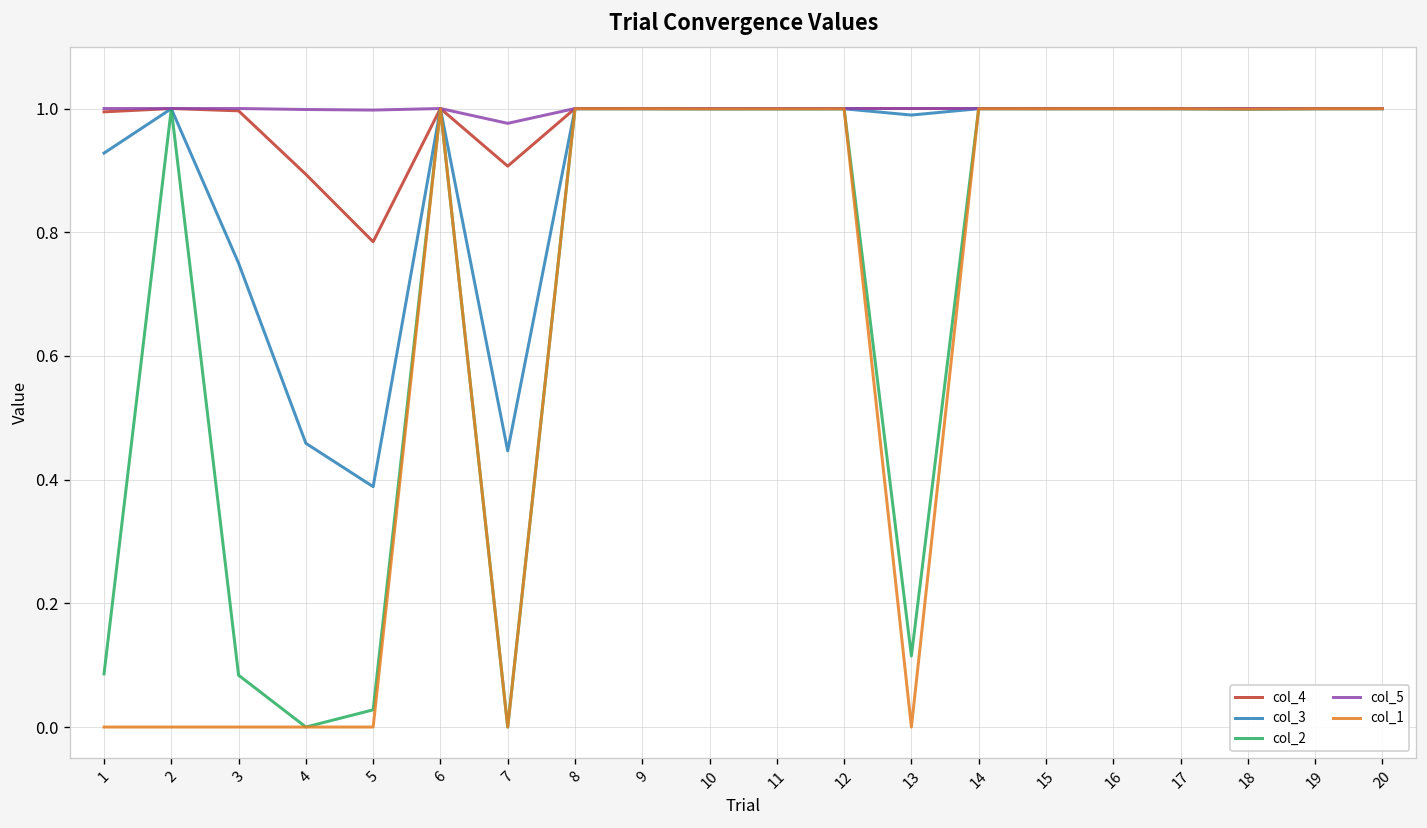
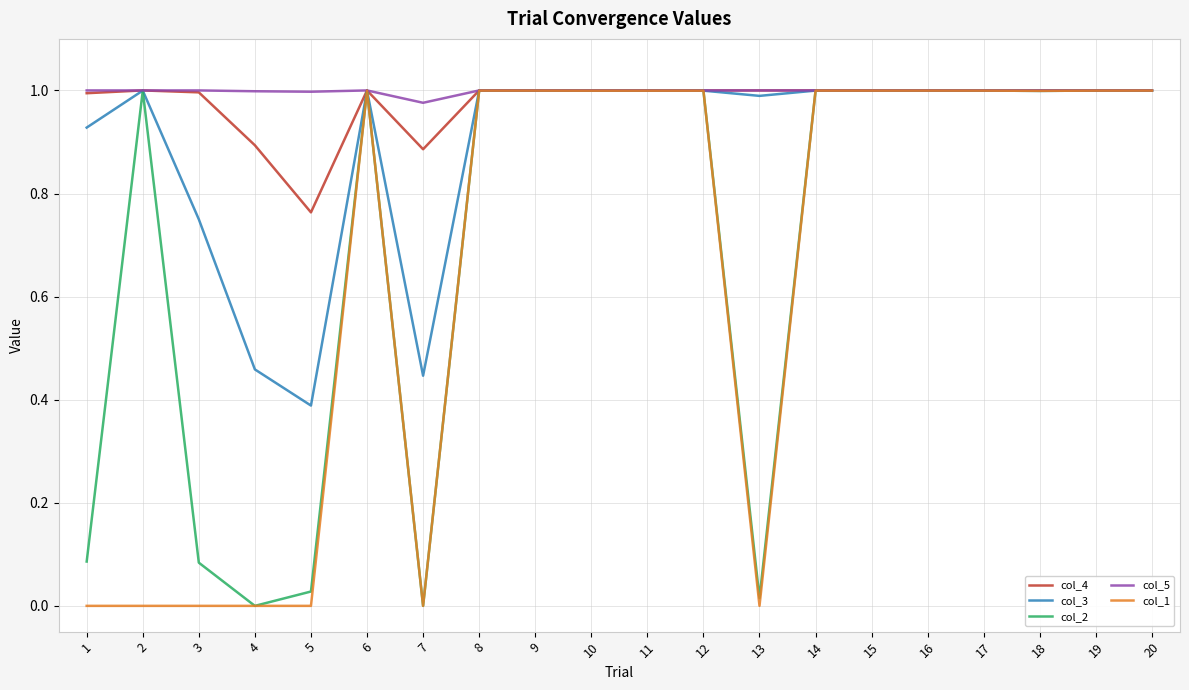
  {
    "col_4": {
      "1": 0.99,
      "4": 0.89,
-     "5": 0.78,
-     "7": 0.91
+     "5": 0.76,
+     "7": 0.89
    },
    "col_3": {
      "1": 0.93,
      "3": 0.75,
      "4": 0.46,
      "5": 0.39,
      "7": 0.45,
      "13": 0.99
    },
    "col_2": {
      "1": 0.09,
      "3": 0.08,
      "5": 0.03,
-     "13": 0.11
+     "13": 0.02
    },
    "col_5": {
      "1": 1.00,
      "4": 1.00,
      "5": 1.00,
      "7": 0.98
    },
    "col_1": {
      "1": 0.00,
      "2": 0.00,
      "3": 0.00,
      "5": 0.00,
      "13": 0.00
    }
  }
